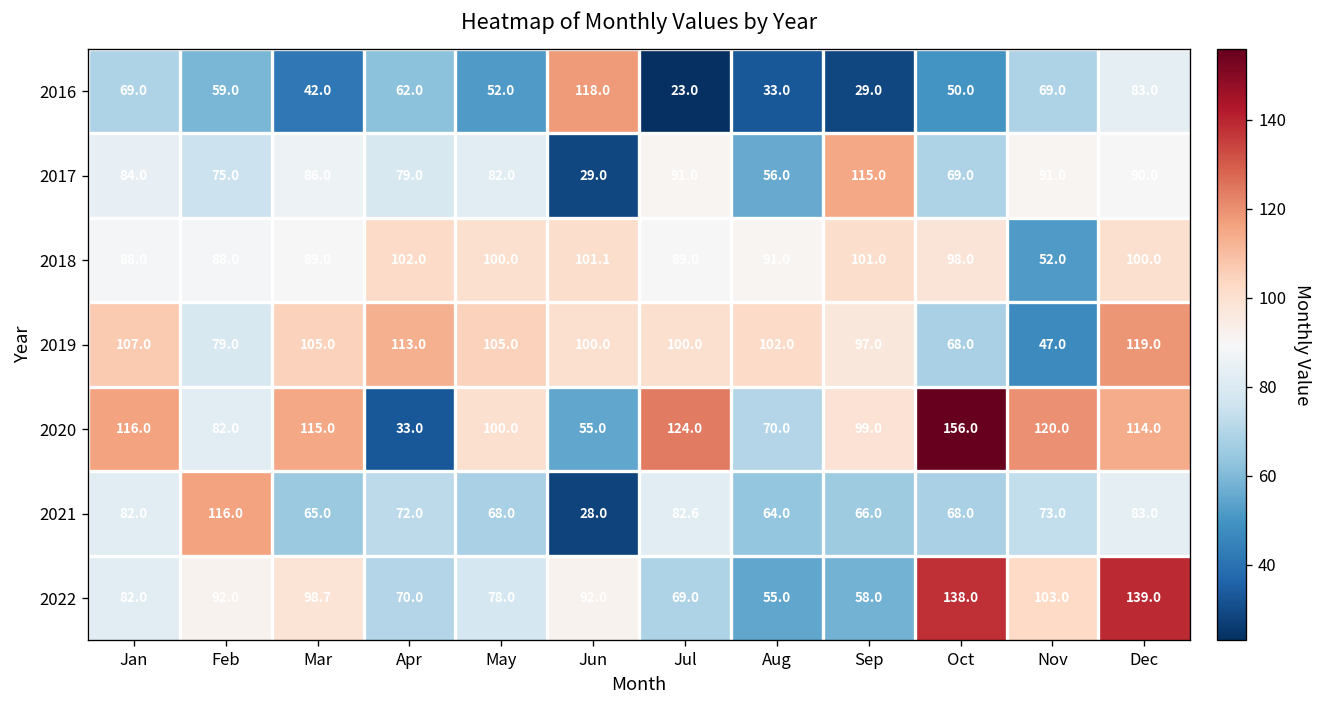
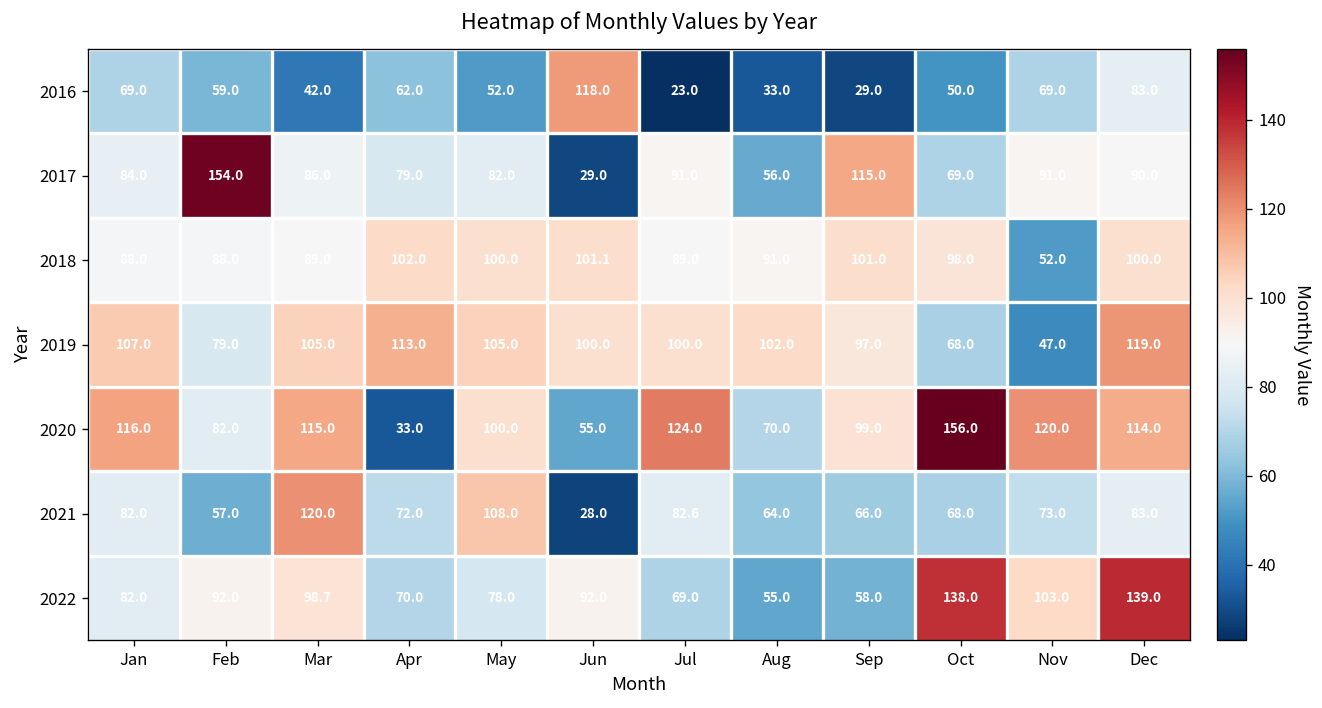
  {
    "2016": {
      "Jan": 69.0,
      "Feb": 59.0,
      "Mar": 42.0,
      "Apr": 62.0,
      "May": 52.0,
      "Jun": 118.0,
      "Jul": 23.0,
      "Aug": 33.0,
      "Sep": 29.0,
      "Oct": 50.0,
      "Nov": 69.0
    },
    "2017": {
-     "Feb": 75.0,
+     "Feb": 154.0,
      "Jun": 29.0,
      "Aug": 56.0,
      "Sep": 115.0,
      "Oct": 69.0
    },
    "2018": {
      "Apr": 102.0,
      "Jun": 101.1,
      "Sep": 101.0,
      "Nov": 52.0
    },
    "2019": {
      "Jan": 107.0,
      "Mar": 105.0,
      "Apr": 113.0,
      "May": 105.0,
      "Aug": 102.0,
      "Oct": 68.0,
      "Nov": 47.0,
      "Dec": 119.0
    },
    "2020": {
      "Jan": 116.0,
      "Mar": 115.0,
      "Apr": 33.0,
      "Jun": 55.0,
      "Jul": 124.0,
      "Aug": 70.0,
      "Oct": 156.0,
      "Nov": 120.0,
      "Dec": 114.0
    },
    "2021": {
-     "Feb": 116.0,
-     "Mar": 65.0,
+     "Feb": 57.0,
+     "Mar": 120.0,
      "Apr": 72.0,
-     "May": 68.0,
+     "May": 108.0,
      "Jun": 28.0,
      "Aug": 64.0,
      "Sep": 66.0,
      "Oct": 68.0,
      "Nov": 73.0
    },
    "2022": {
      "Apr": 70.0,
      "Jul": 69.0,
      "Aug": 55.0,
      "Sep": 58.0,
      "Oct": 138.0,
      "Nov": 103.0,
      "Dec": 139.0
    }
  }
